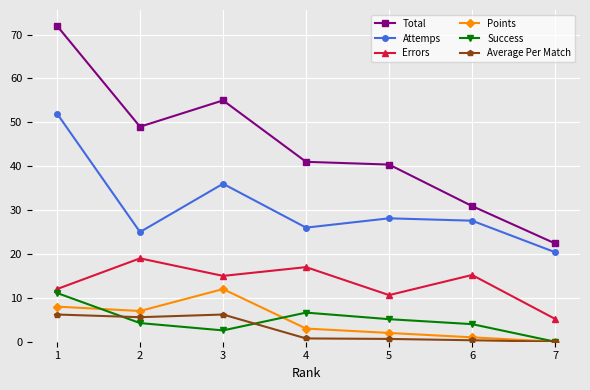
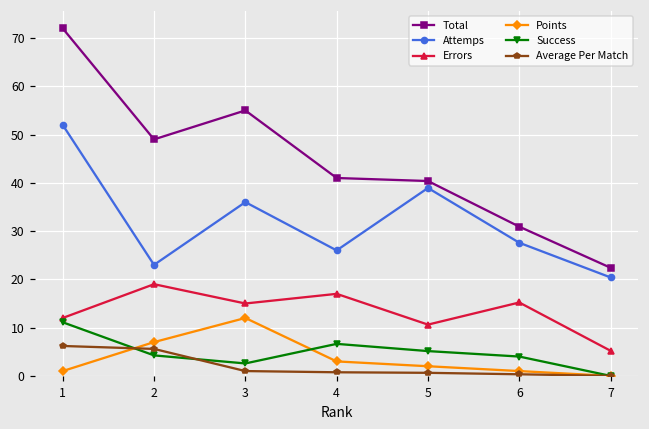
  {
    "Total": {
      "1": 72,
      "2": 49,
      "3": 55,
      "4": 41,
      "5": 40,
      "6": 31,
      "7": 22
    },
    "Attemps": {
      "1": 52,
-     "2": 25,
+     "2": 23,
      "3": 36,
      "4": 26,
-     "5": 28,
+     "5": 39,
      "6": 28,
      "7": 20
    },
    "Errors": {
      "1": 12,
      "2": 19,
      "3": 15,
      "4": 17,
      "5": 11,
      "6": 15,
      "7": 5
    },
    "Points": {
-     "1": 8,
+     "1": 1,
      "2": 7,
      "3": 12,
      "4": 3,
      "5": 2,
      "6": 1
    },
    "Success": {
      "1": 11,
      "2": 4,
      "3": 3,
      "4": 7,
      "5": 5,
      "6": 4
    },
    "Average Per Match": {
      "1": 6,
      "2": 6,
-     "3": 6,
+     "3": 1,
      "4": 1,
      "5": 1,
      "6": 0
    }
  }
